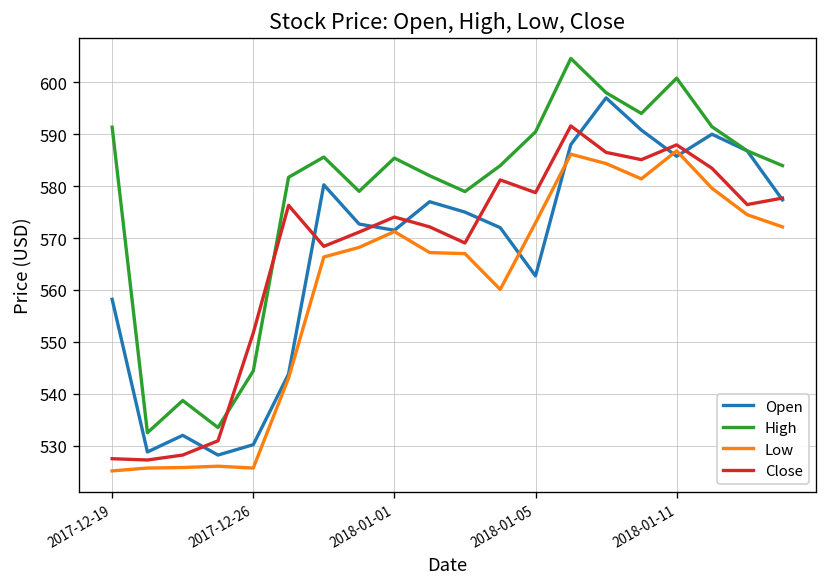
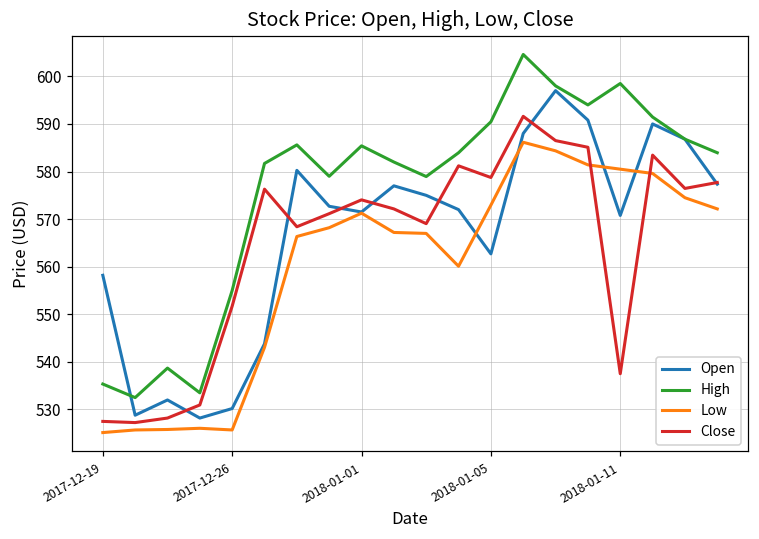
  {
    "Open": {
      "2017-12-19": 558,
      "2017-12-26": 530,
      "2018-01-05": 563,
-     "2018-01-11": 586
+     "2018-01-11": 571
    },
    "High": {
-     "2017-12-19": 591,
-     "2017-12-26": 544,
+     "2017-12-19": 535,
+     "2017-12-26": 555,
      "2018-01-01": 585,
      "2018-01-05": 590,
-     "2018-01-11": 601
+     "2018-01-11": 599
    },
    "Low": {
      "2017-12-19": 525,
      "2017-12-26": 526,
      "2018-01-05": 573,
-     "2018-01-11": 587
+     "2018-01-11": 581
    },
    "Close": {
      "2017-12-19": 528,
      "2017-12-26": 552,
      "2018-01-01": 574,
      "2018-01-05": 579,
-     "2018-01-11": 588
+     "2018-01-11": 538
    }
  }
